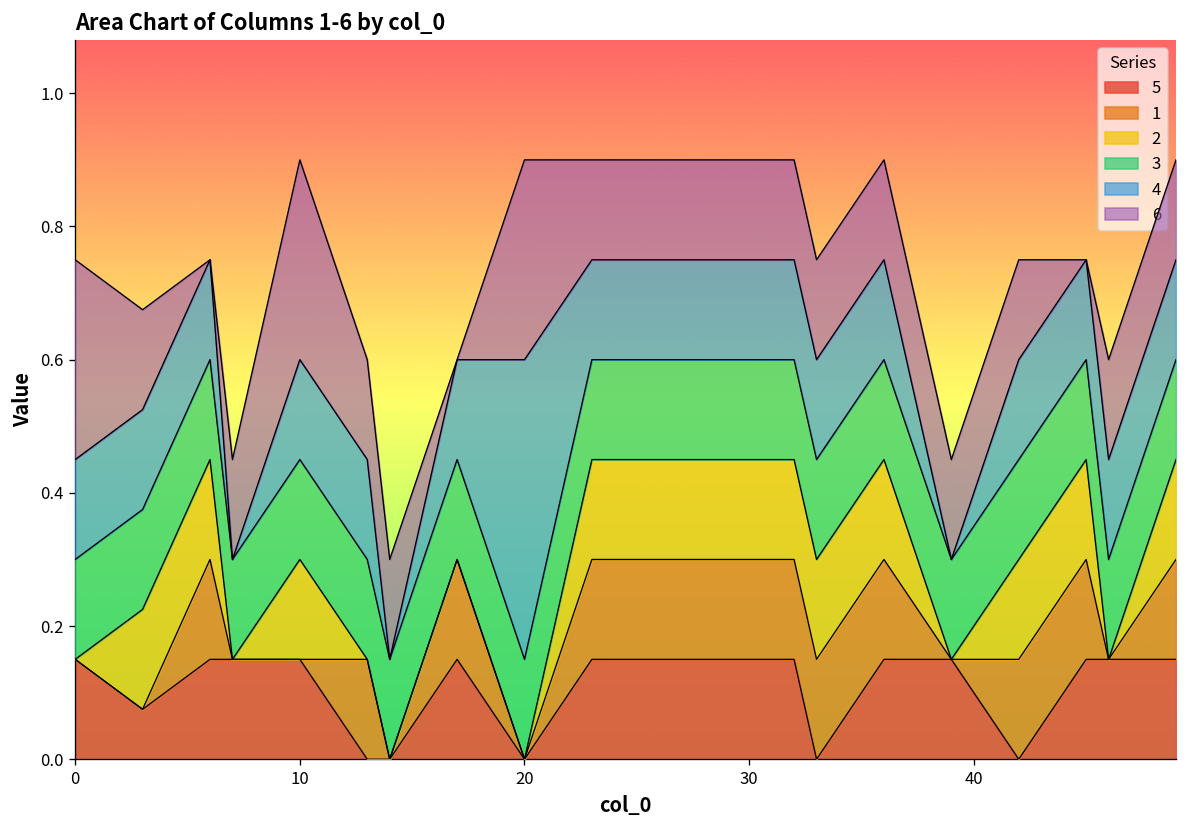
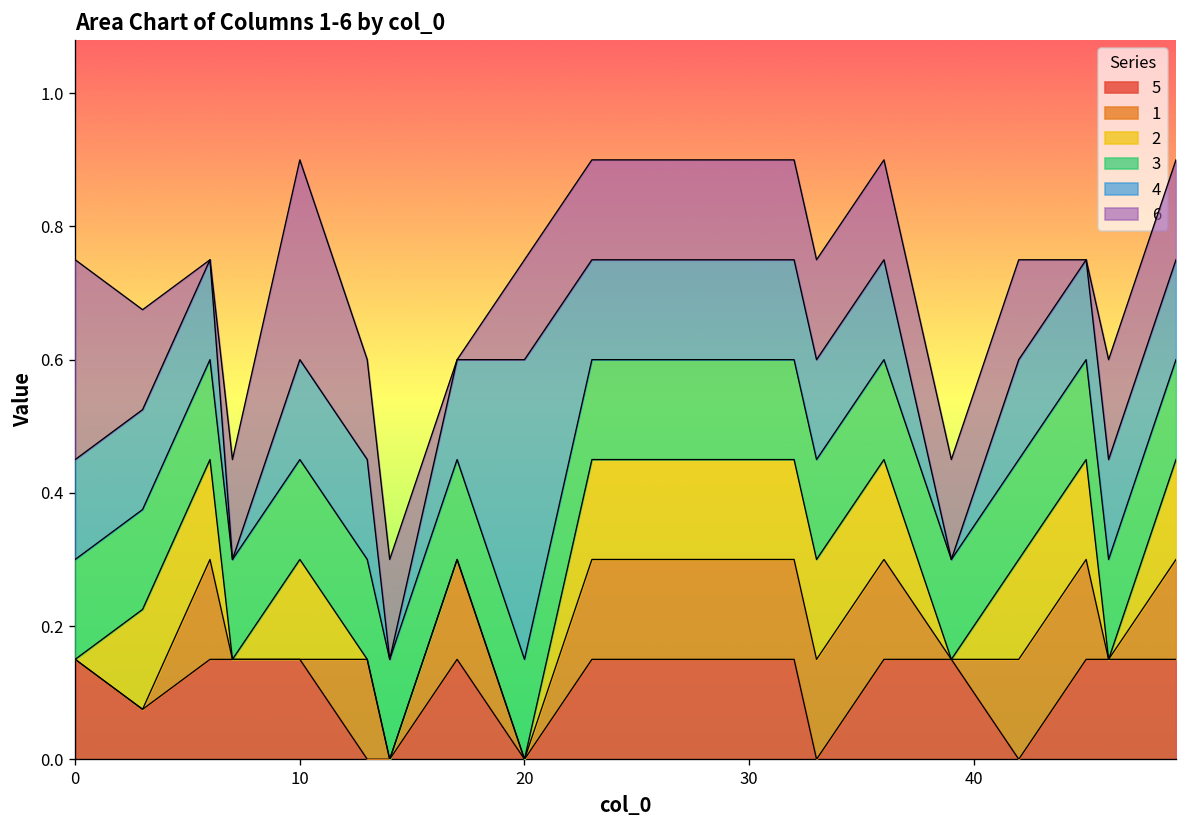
  {
    "2": {
      "10": 0.15
    },
    "3": {
      "0": 0.15,
      "10": 0.15,
      "20": 0.15
    },
    "4": {
      "0": 0.15,
      "10": 0.15,
      "20": 0.45
    },
    "6": {
      "0": 0.30,
      "10": 0.30,
-     "20": 0.30
+     "20": 0.15
    }
  }
